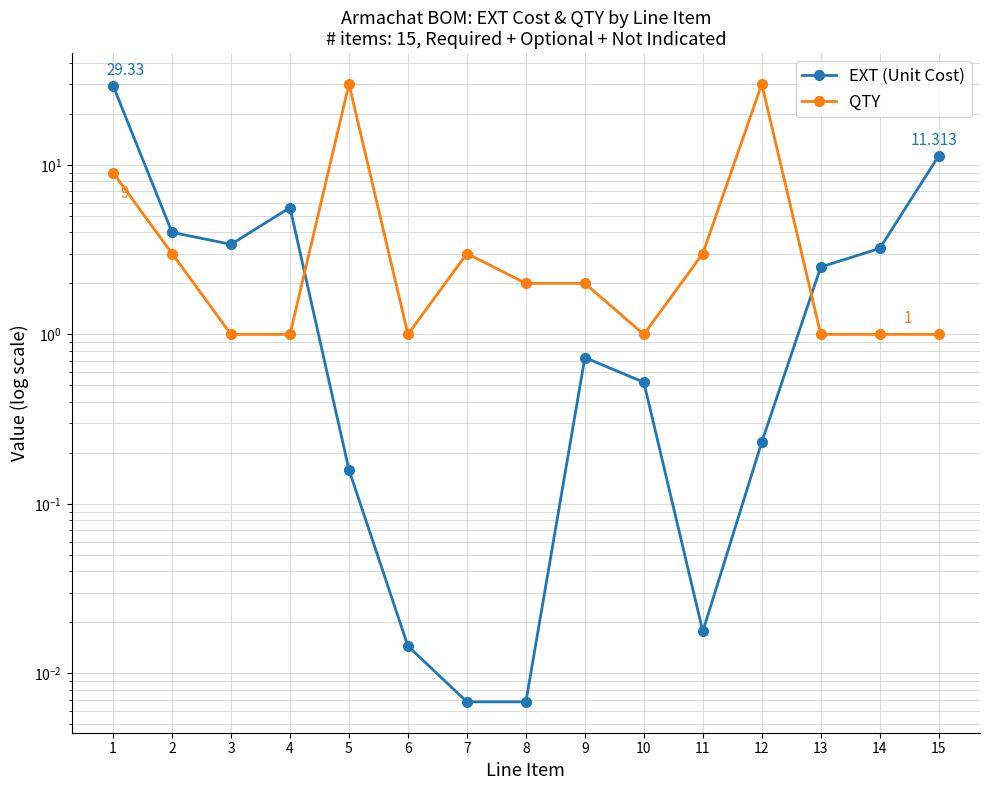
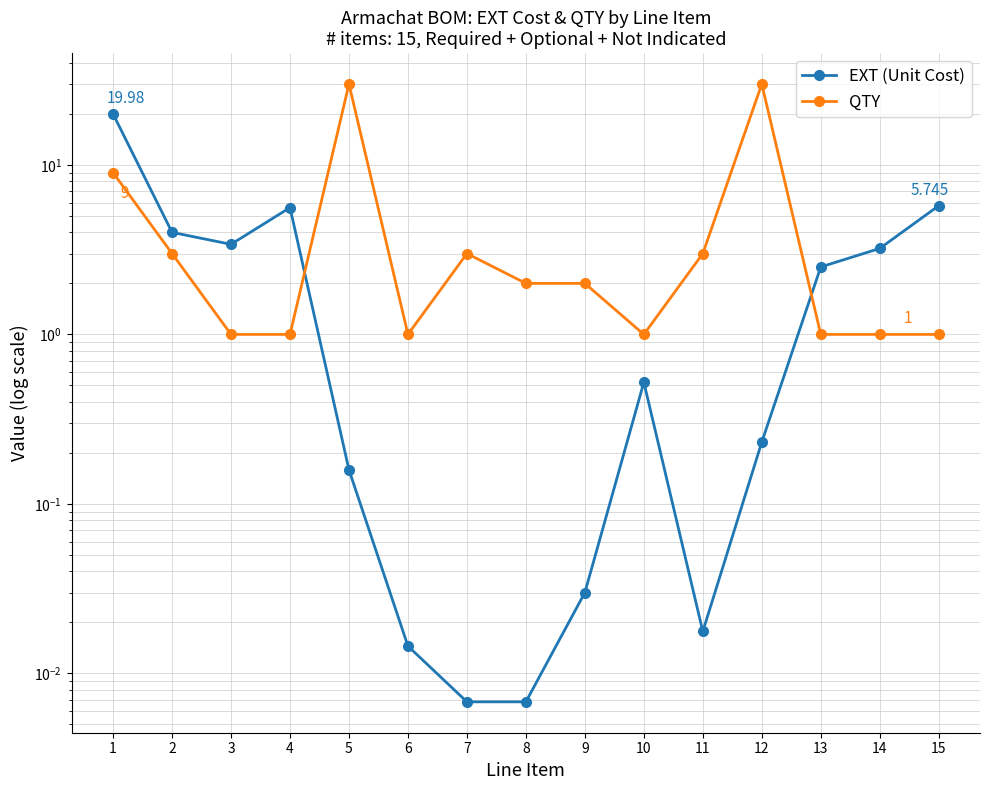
  {
    "EXT (Unit Cost)": {
-     "1": 29.33,
-     "9": 0.73,
-     "15": 11.313
+     "1": 19.98,
+     "9": 0.03,
+     "15": 5.745
    },
    "QTY": {
      "1": 9
    }
  }
